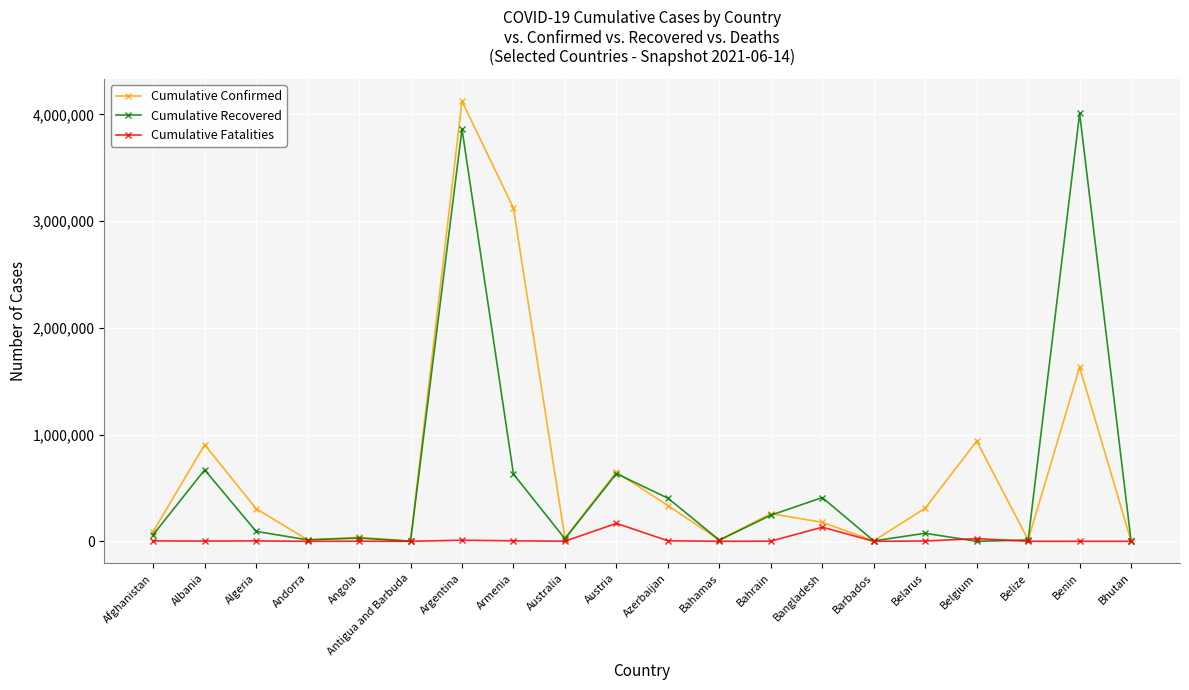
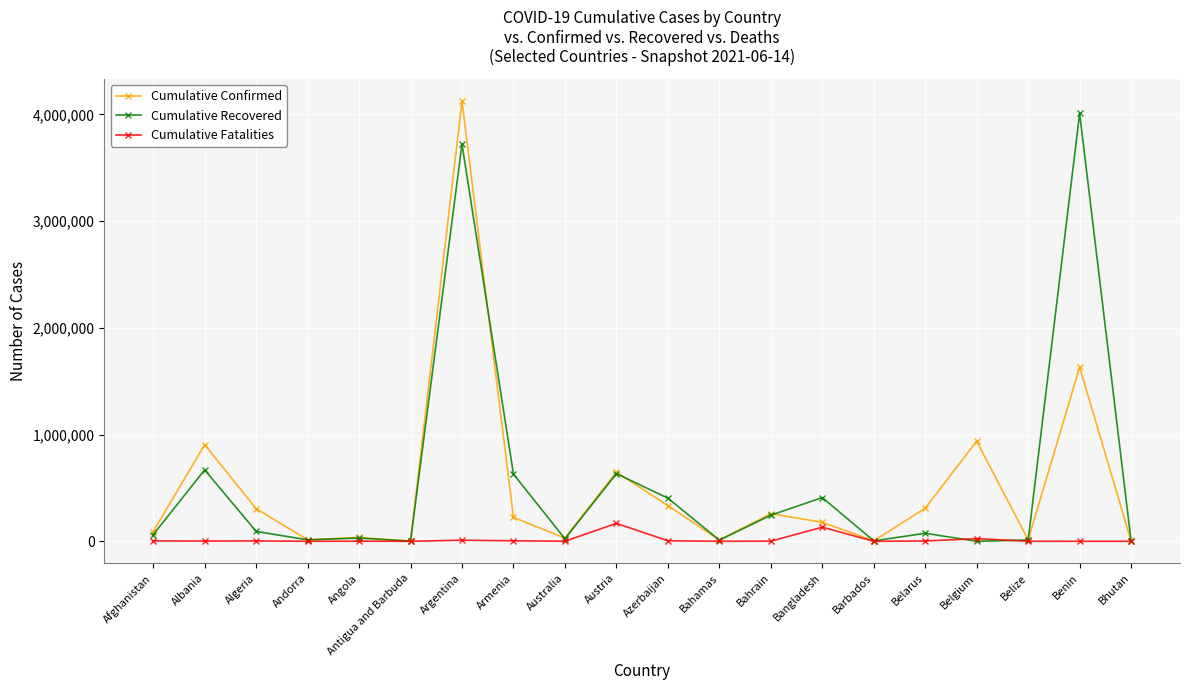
  {
    "Cumulative Confirmed": {
      "Afghanistan": "90,000",
      "Albania": "910,000",
      "Algeria": "310,000",
      "Argentina": "4,120,000",
-     "Armenia": "3,120,000",
+     "Armenia": "220,000",
      "Azerbaijan": "340,000",
      "Bangladesh": "180,000",
      "Belarus": "310,000",
      "Belgium": "940,000",
      "Benin": "1,630,000"
    },
    "Cumulative Recovered": {
      "Afghanistan": "60,000",
      "Albania": "670,000",
      "Algeria": "90,000",
-     "Argentina": "3,860,000",
+     "Argentina": "3,720,000",
      "Armenia": "630,000",
      "Azerbaijan": "400,000",
      "Bangladesh": "410,000",
      "Belarus": "80,000",
      "Belgium": "0",
      "Benin": "4,010,000"
    },
    "Cumulative Fatalities": {
      "Afghanistan": "0",
      "Albania": "0",
      "Algeria": "0",
      "Angola": "0",
      "Argentina": "10,000",
      "Armenia": "0",
      "Austria": "170,000",
      "Azerbaijan": "0",
      "Bahrain": "0",
      "Bangladesh": "130,000",
      "Belarus": "0",
      "Belgium": "30,000",
      "Benin": "0"
    }
  }
